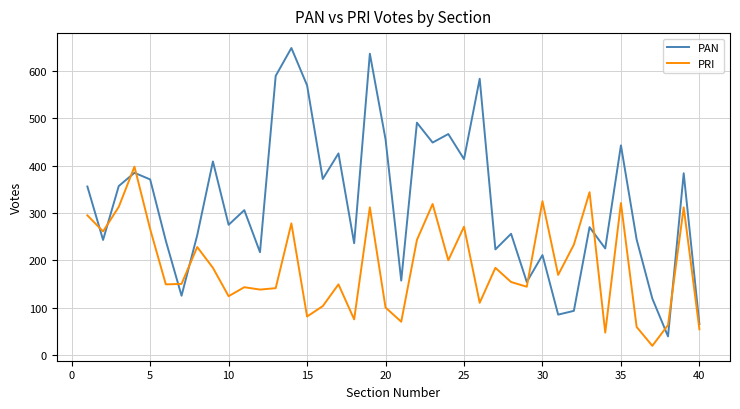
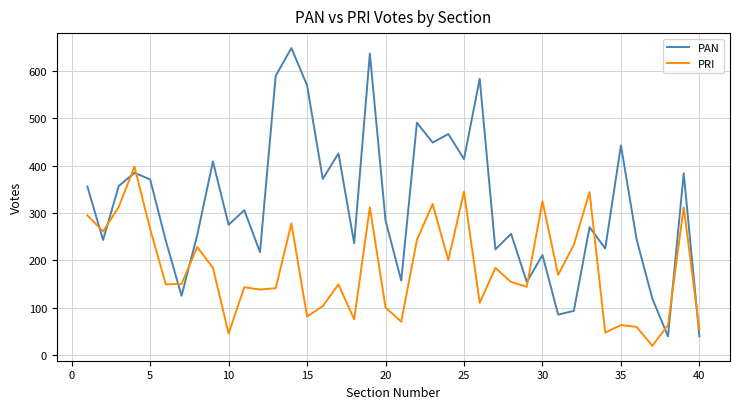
  {
    "PAN": {
      "5": 370,
      "10": 280,
      "15": 570,
-     "20": 460,
+     "20": 280,
      "25": 410,
      "30": 210,
      "35": 440,
-     "40": 70
+     "40": 40
    },
    "PRI": {
      "5": 270,
-     "10": 120,
+     "10": 50,
      "15": 80,
      "20": 100,
-     "25": 270,
+     "25": 350,
      "30": 330,
-     "35": 320,
+     "35": 60,
      "40": 50
    }
  }
